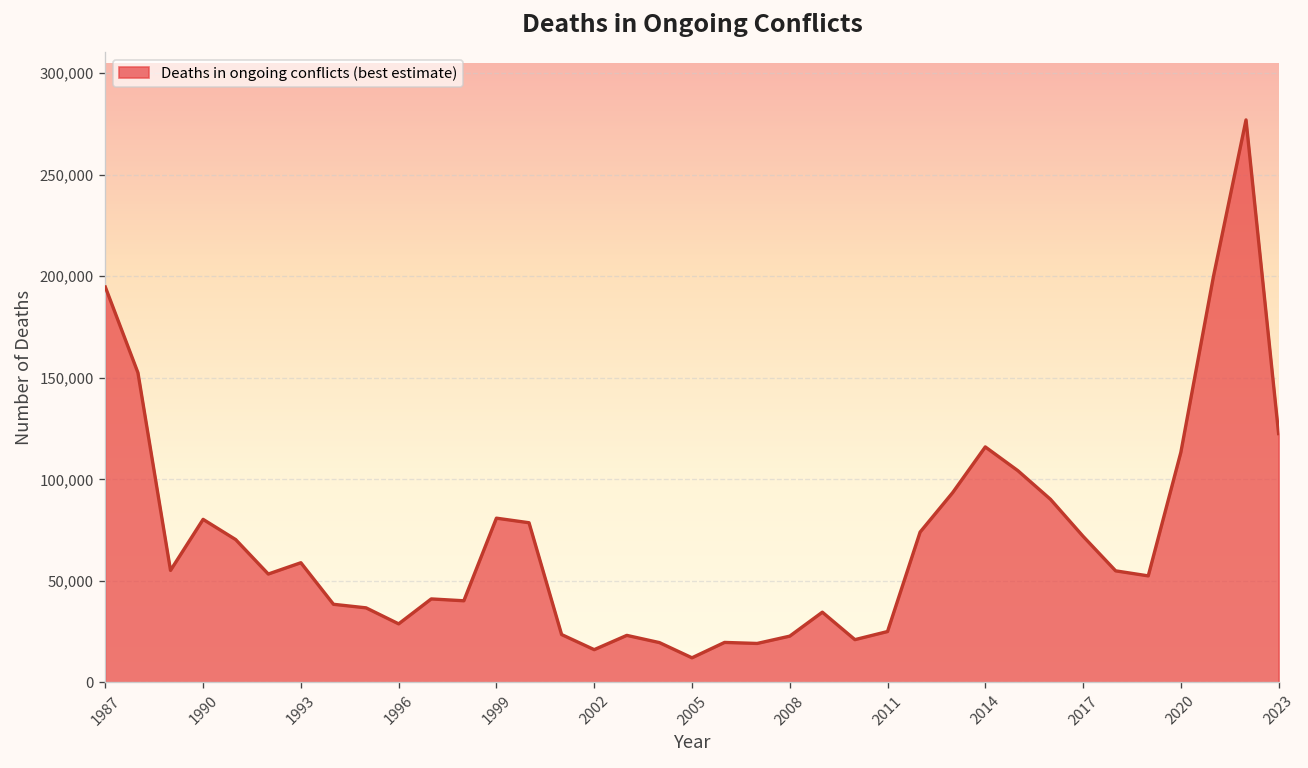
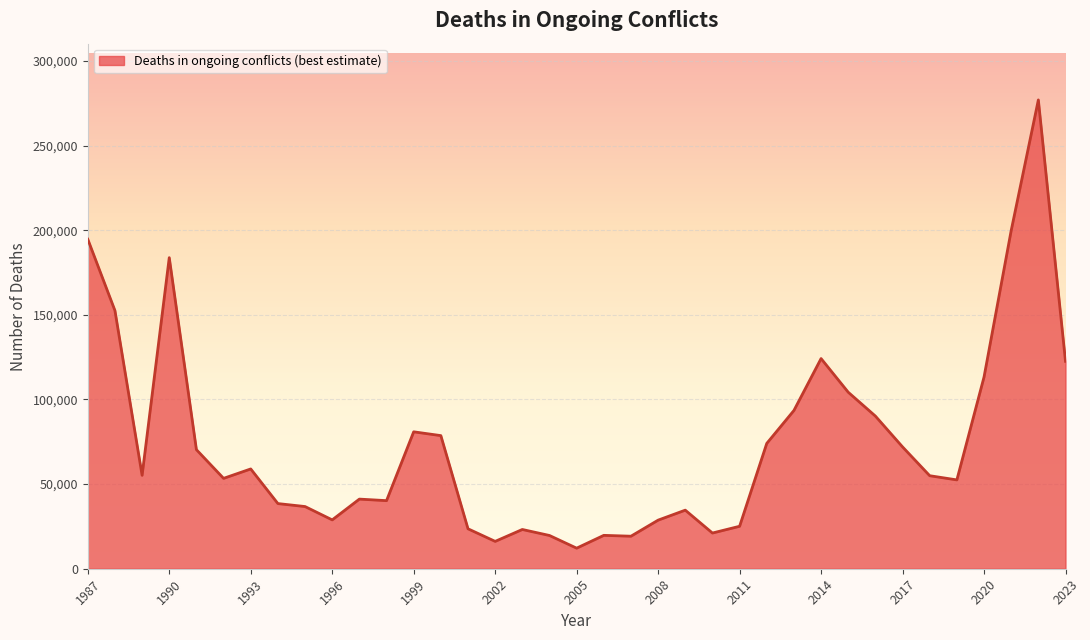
  {
    "1987": "195,000",
-   "1990": "80,000",
+   "1990": "184,000",
    "1993": "59,000",
    "1996": "29,000",
    "1999": "81,000",
    "2002": "16,000",
    "2005": "12,000",
-   "2008": "23,000",
+   "2008": "29,000",
    "2011": "25,000",
-   "2014": "116,000",
+   "2014": "124,000",
    "2017": "72,000",
    "2020": "113,000",
    "2023": "123,000"
  }
